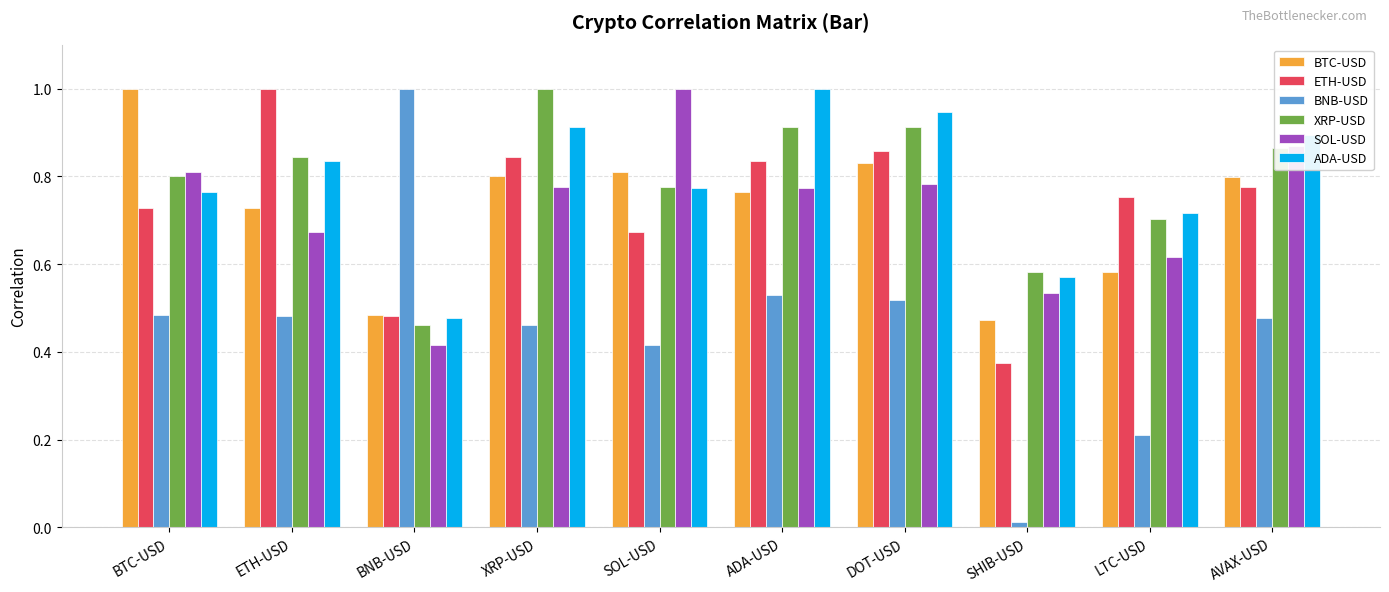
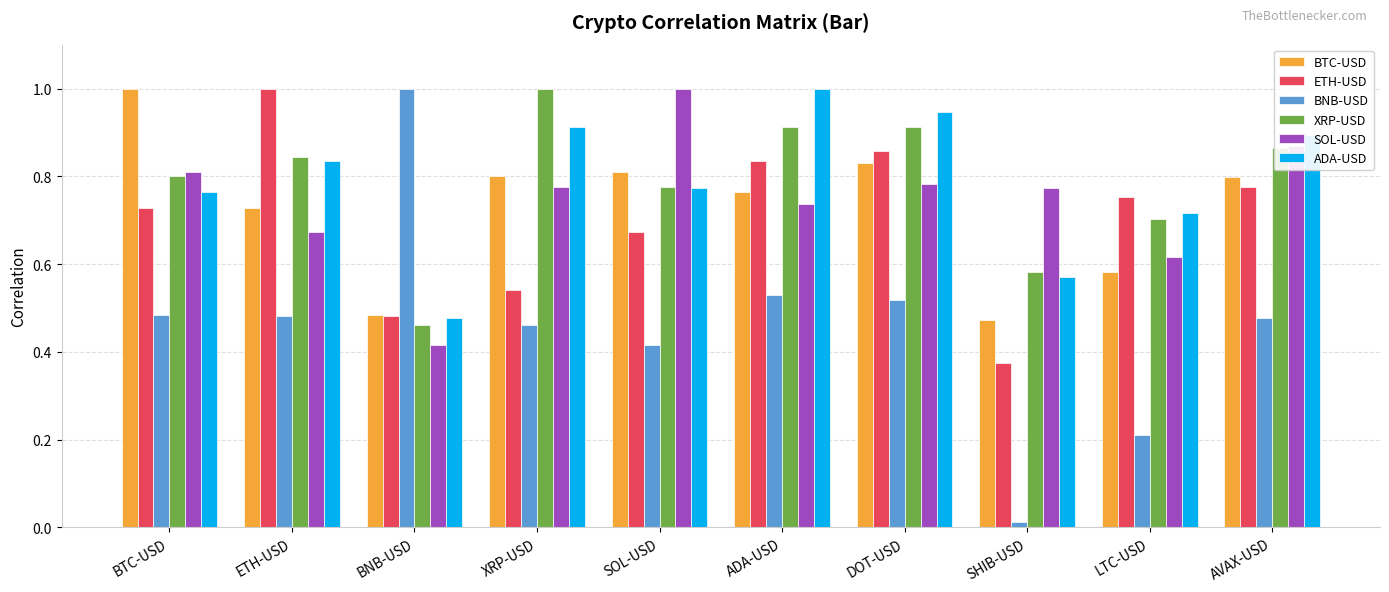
  {
    "BTC-USD": {
      "BTC-USD": 1.00,
      "ETH-USD": 0.73,
      "BNB-USD": 0.49,
      "XRP-USD": 0.80,
      "SOL-USD": 0.81,
      "ADA-USD": 0.76,
      "DOT-USD": 0.83,
      "SHIB-USD": 0.47,
      "LTC-USD": 0.58,
      "AVAX-USD": 0.80
    },
    "ETH-USD": {
      "BTC-USD": 0.73,
      "ETH-USD": 1.00,
      "BNB-USD": 0.48,
-     "XRP-USD": 0.84,
+     "XRP-USD": 0.54,
      "SOL-USD": 0.67,
      "ADA-USD": 0.83,
      "DOT-USD": 0.86,
      "SHIB-USD": 0.37,
      "LTC-USD": 0.75,
      "AVAX-USD": 0.78
    },
    "BNB-USD": {
      "BTC-USD": 0.49,
      "ETH-USD": 0.48,
      "BNB-USD": 1.00,
      "XRP-USD": 0.46,
      "SOL-USD": 0.42,
      "ADA-USD": 0.53,
      "DOT-USD": 0.52,
      "SHIB-USD": 0.01,
      "LTC-USD": 0.21,
      "AVAX-USD": 0.48
    },
    "XRP-USD": {
      "BTC-USD": 0.80,
      "ETH-USD": 0.84,
      "BNB-USD": 0.46,
      "XRP-USD": 1.00,
      "SOL-USD": 0.77,
      "ADA-USD": 0.91,
      "DOT-USD": 0.91,
      "SHIB-USD": 0.58,
      "LTC-USD": 0.70
    },
    "SOL-USD": {
      "BTC-USD": 0.81,
      "ETH-USD": 0.67,
      "BNB-USD": 0.42,
      "XRP-USD": 0.77,
      "SOL-USD": 1.00,
-     "ADA-USD": 0.77,
+     "ADA-USD": 0.74,
      "DOT-USD": 0.78,
-     "SHIB-USD": 0.53,
+     "SHIB-USD": 0.77,
      "LTC-USD": 0.62
    },
    "ADA-USD": {
      "BTC-USD": 0.76,
      "ETH-USD": 0.83,
      "BNB-USD": 0.48,
      "XRP-USD": 0.91,
      "SOL-USD": 0.77,
      "ADA-USD": 1.00,
      "DOT-USD": 0.95,
      "SHIB-USD": 0.57,
      "LTC-USD": 0.72
    }
  }
